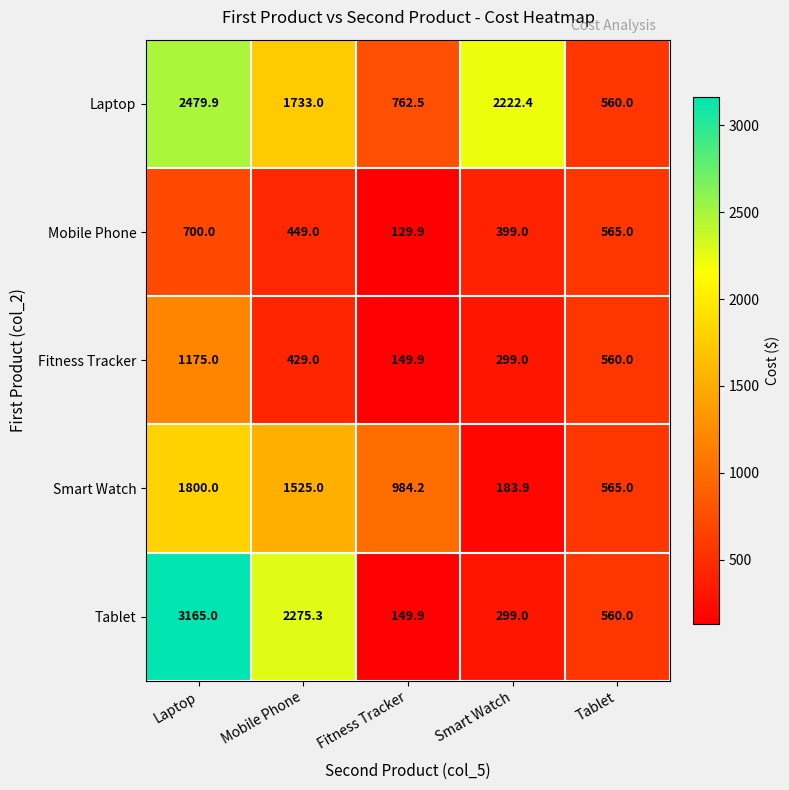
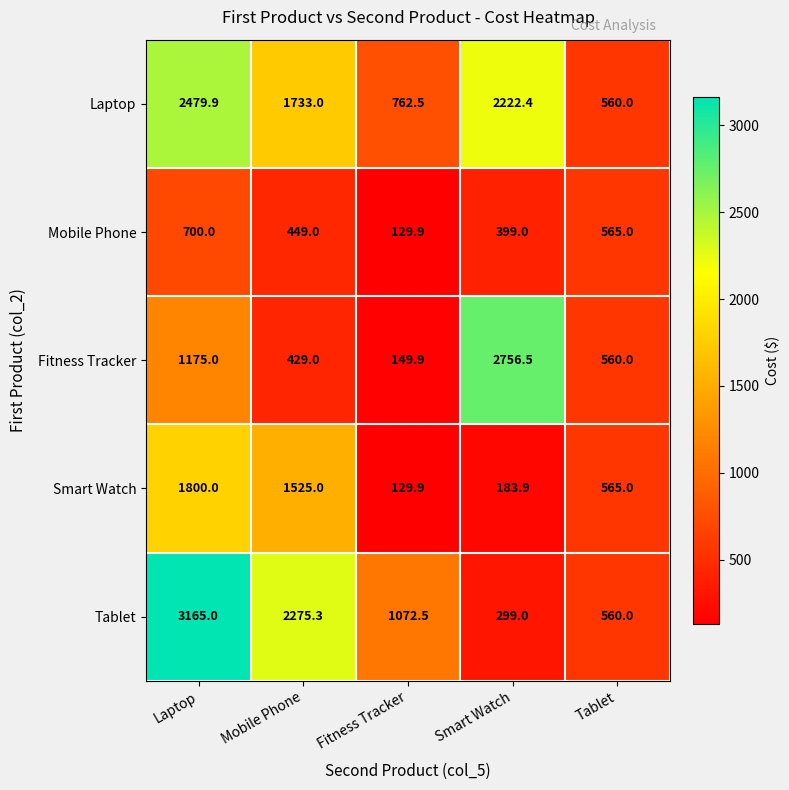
  {
    "Laptop": {
      "Laptop": 2479.9,
      "Mobile Phone": 1733.0,
      "Fitness Tracker": 762.5,
      "Smart Watch": 2222.4,
      "Tablet": 560.0
    },
    "Mobile Phone": {
      "Laptop": 700.0,
      "Mobile Phone": 449.0,
      "Fitness Tracker": 129.9,
      "Smart Watch": 399.0,
      "Tablet": 565.0
    },
    "Fitness Tracker": {
      "Laptop": 1175.0,
      "Mobile Phone": 429.0,
      "Fitness Tracker": 149.9,
-     "Smart Watch": 299.0,
+     "Smart Watch": 2756.5,
      "Tablet": 560.0
    },
    "Smart Watch": {
      "Laptop": 1800.0,
      "Mobile Phone": 1525.0,
-     "Fitness Tracker": 984.2,
+     "Fitness Tracker": 129.9,
      "Smart Watch": 183.9,
      "Tablet": 565.0
    },
    "Tablet": {
      "Laptop": 3165.0,
      "Mobile Phone": 2275.3,
-     "Fitness Tracker": 149.9,
+     "Fitness Tracker": 1072.5,
      "Smart Watch": 299.0,
      "Tablet": 560.0
    }
  }
